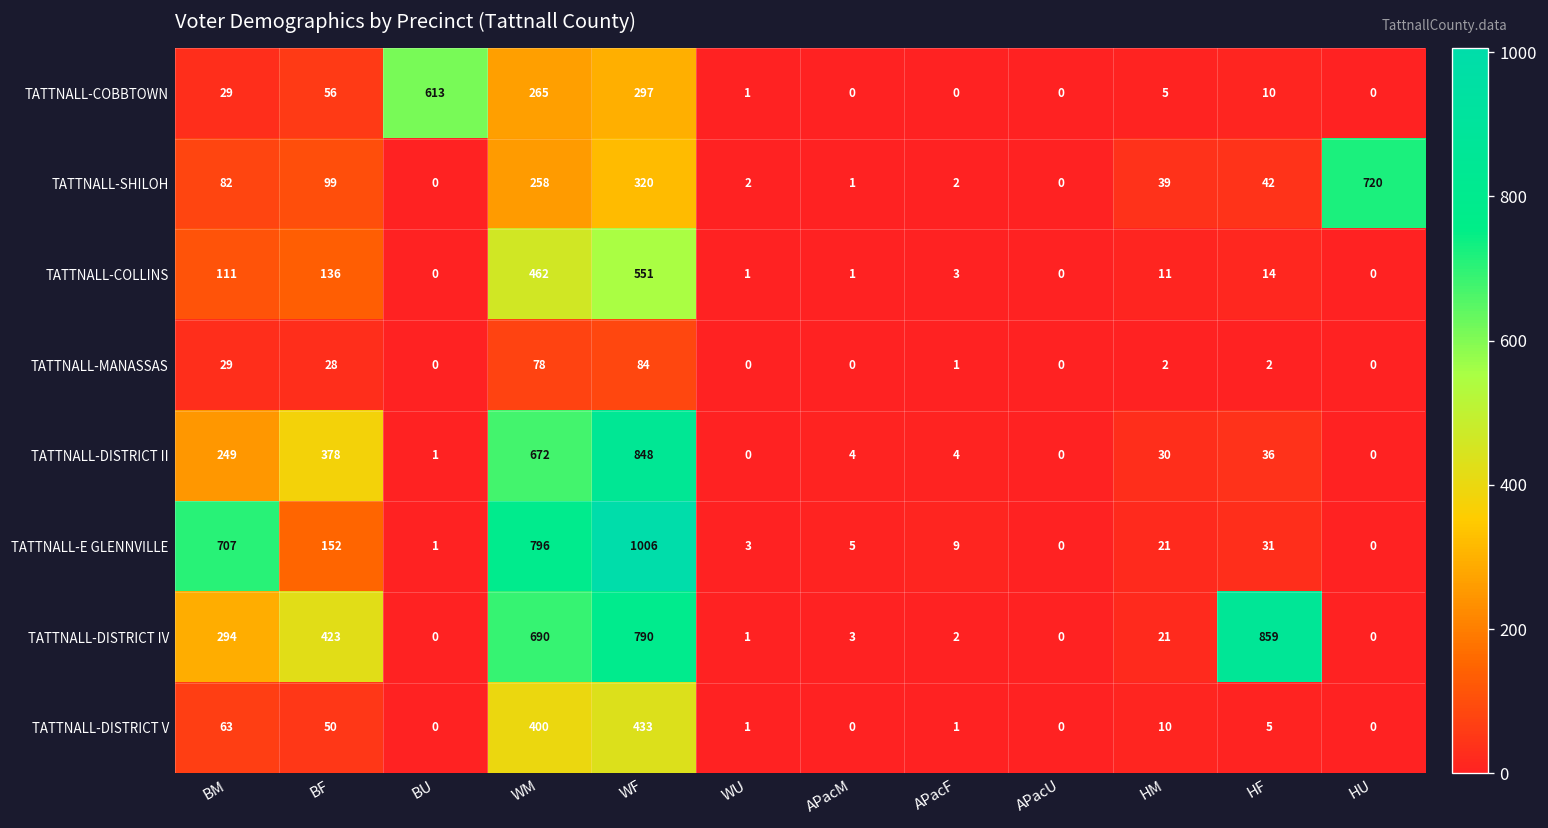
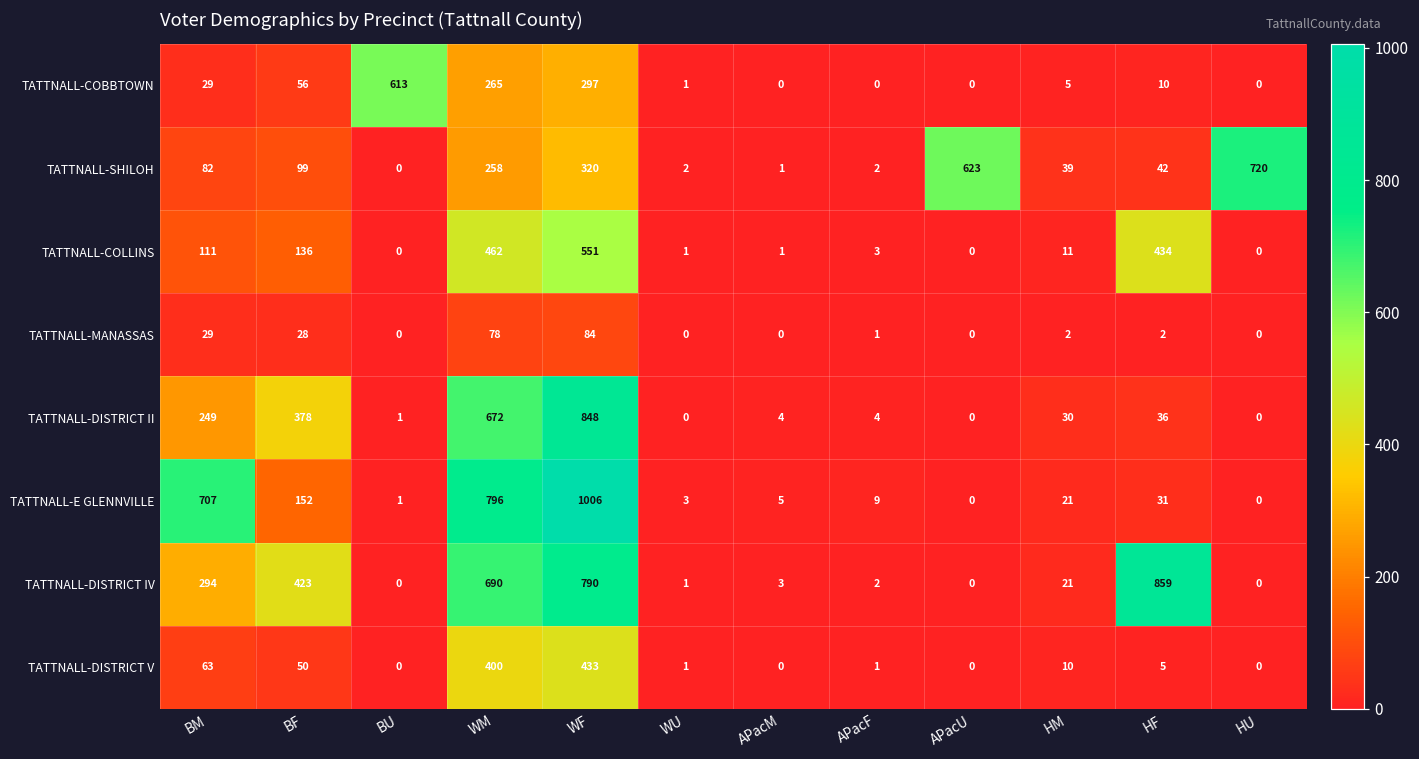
  {
    "TATTNALL-COBBTOWN": {
      "BM": 29,
      "BF": 56,
      "BU": 613,
      "WM": 265,
      "WF": 297,
      "WU": 1,
      "APacM": 0,
      "APacF": 0,
      "APacU": 0,
      "HM": 5,
      "HF": 10,
      "HU": 0
    },
    "TATTNALL-SHILOH": {
      "BM": 82,
      "BF": 99,
      "BU": 0,
      "WM": 258,
      "WF": 320,
      "WU": 2,
      "APacM": 1,
      "APacF": 2,
-     "APacU": 0,
+     "APacU": 623,
      "HM": 39,
      "HF": 42,
      "HU": 720
    },
    "TATTNALL-COLLINS": {
      "BM": 111,
      "BF": 136,
      "BU": 0,
      "WM": 462,
      "WF": 551,
      "WU": 1,
      "APacM": 1,
      "APacF": 3,
      "APacU": 0,
      "HM": 11,
-     "HF": 14,
+     "HF": 434,
      "HU": 0
    },
    "TATTNALL-MANASSAS": {
      "BM": 29,
      "BF": 28,
      "BU": 0,
      "WM": 78,
      "WF": 84,
      "WU": 0,
      "APacM": 0,
      "APacF": 1,
      "APacU": 0,
      "HM": 2,
      "HF": 2,
      "HU": 0
    },
    "TATTNALL-DISTRICT II": {
      "BM": 249,
      "BF": 378,
      "BU": 1,
      "WM": 672,
      "WF": 848,
      "WU": 0,
      "APacM": 4,
      "APacF": 4,
      "APacU": 0,
      "HM": 30,
      "HF": 36,
      "HU": 0
    },
    "TATTNALL-E GLENNVILLE": {
      "BM": 707,
      "BF": 152,
      "BU": 1,
      "WM": 796,
      "WF": 1006,
      "WU": 3,
      "APacM": 5,
      "APacF": 9,
      "APacU": 0,
      "HM": 21,
      "HF": 31,
      "HU": 0
    },
    "TATTNALL-DISTRICT IV": {
      "BM": 294,
      "BF": 423,
      "BU": 0,
      "WM": 690,
      "WF": 790,
      "WU": 1,
      "APacM": 3,
      "APacF": 2,
      "APacU": 0,
      "HM": 21,
      "HF": 859,
      "HU": 0
    },
    "TATTNALL-DISTRICT V": {
      "BM": 63,
      "BF": 50,
      "BU": 0,
      "WM": 400,
      "WF": 433,
      "WU": 1,
      "APacM": 0,
      "APacF": 1,
      "APacU": 0,
      "HM": 10,
      "HF": 5,
      "HU": 0
    }
  }
